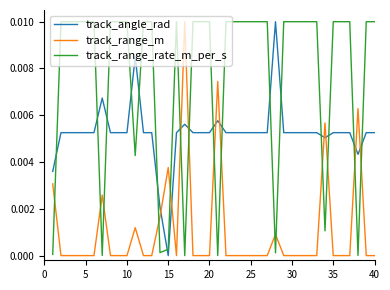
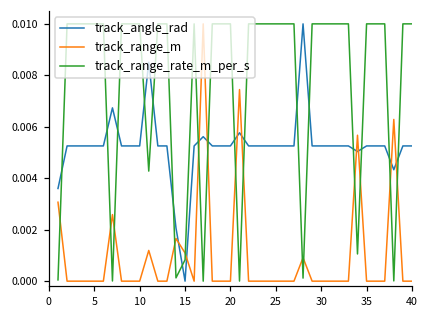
  {
    "track_angle_rad": {
      "5": 0.0053,
      "10": 0.0053,
      "15": 0.0000,
      "20": 0.0053,
      "25": 0.0053,
      "30": 0.0053,
      "35": 0.0053,
      "40": 0.0053
    },
    "track_range_m": {
      "5": 0.0000,
      "10": 0.0000,
-     "15": 0.0038,
+     "15": 0.0011,
      "20": 0.0000,
      "25": 0.0000,
      "30": 0.0000,
      "35": 0.0000,
      "40": 0.0000
    },
    "track_range_rate_m_per_s": {
-     "15": 0.0003,
+     "15": 0.0008,
      "25": 0.0100,
      "30": 0.0100,
      "35": 0.0100,
      "40": 0.0100
    }
  }
